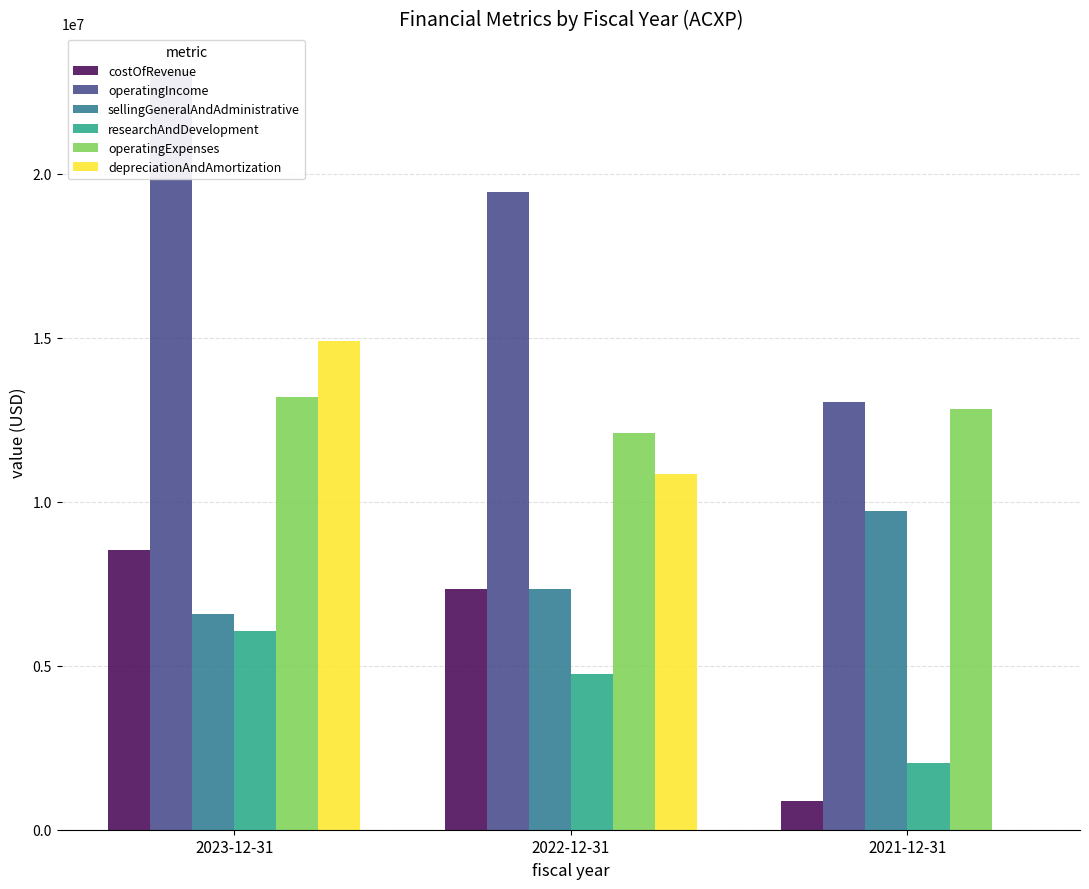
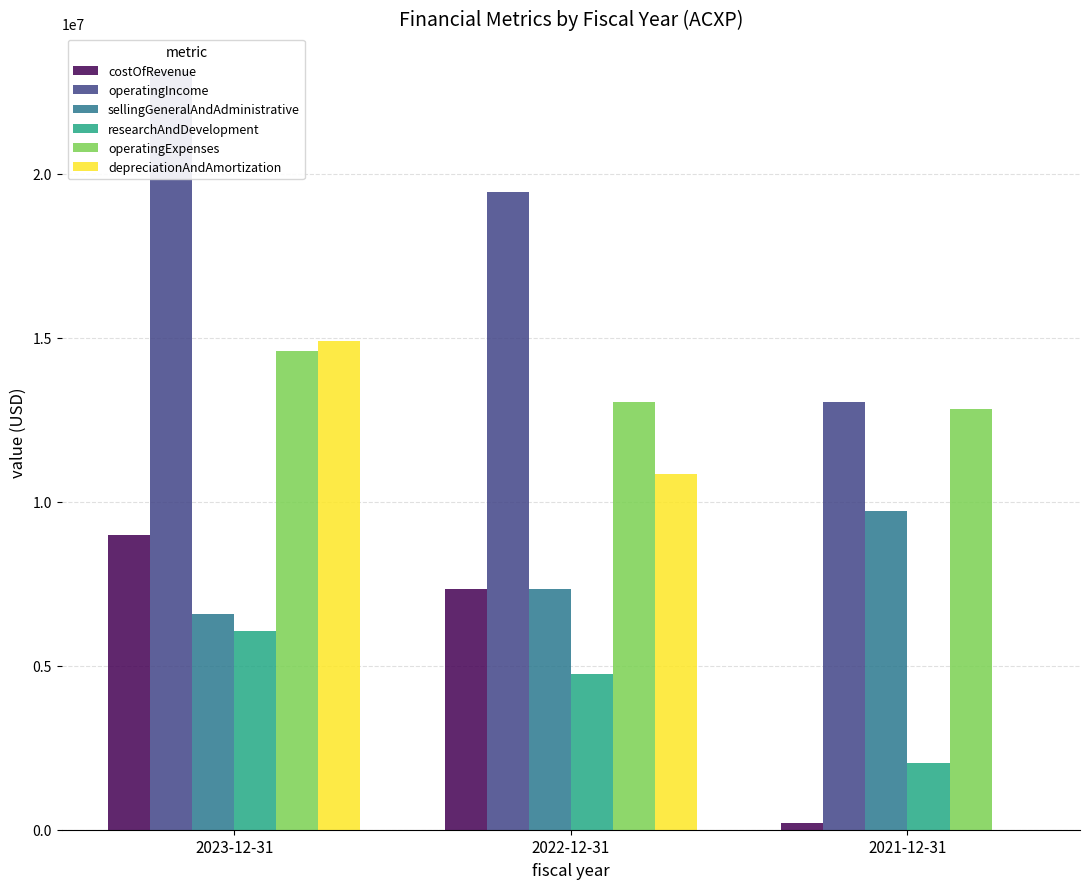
  {
    "costOfRevenue": {
-     "2023-12-31": 8500000,
+     "2023-12-31": 9000000,
      "2022-12-31": 7300000,
-     "2021-12-31": 900000
+     "2021-12-31": 200000
    },
    "operatingExpenses": {
-     "2023-12-31": 13200000,
-     "2022-12-31": 12100000,
+     "2023-12-31": 14600000,
+     "2022-12-31": 13000000,
      "2021-12-31": 12800000
    },
    "depreciationAndAmortization": {
      "2023-12-31": 14900000,
      "2022-12-31": 10900000,
      "2021-12-31": 0
    }
  }
